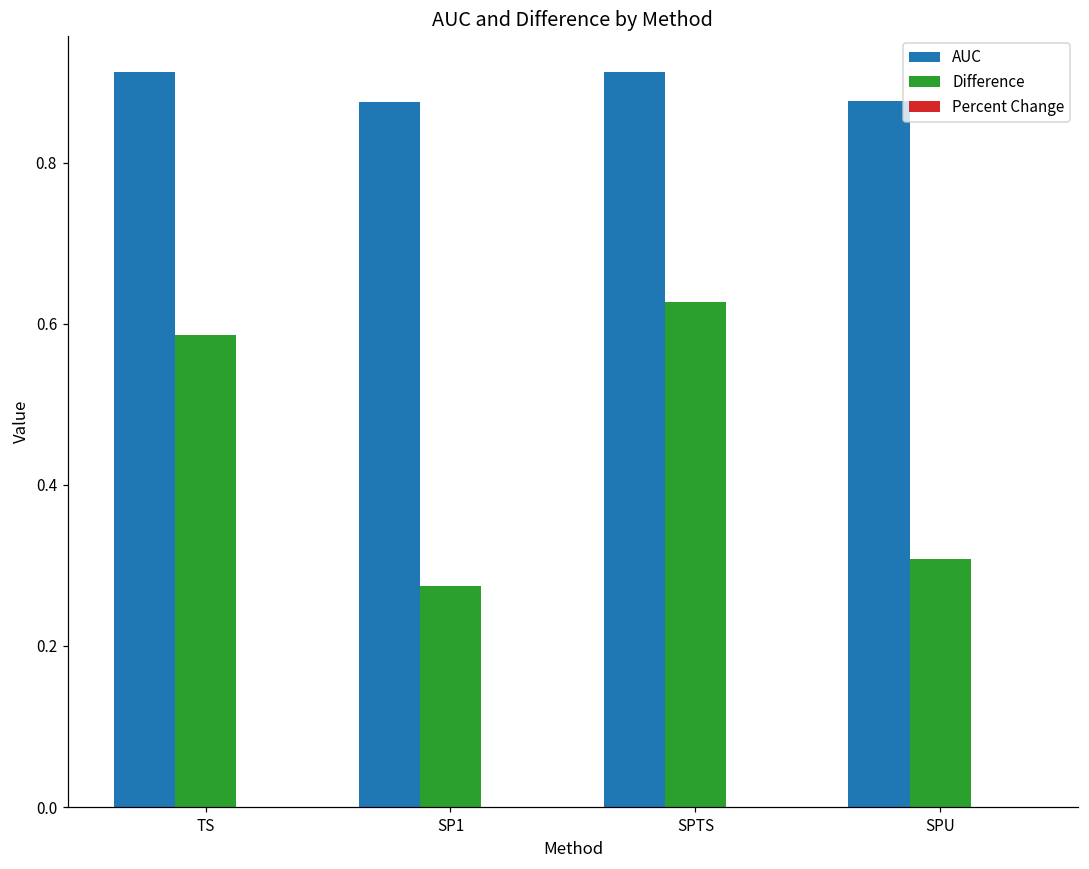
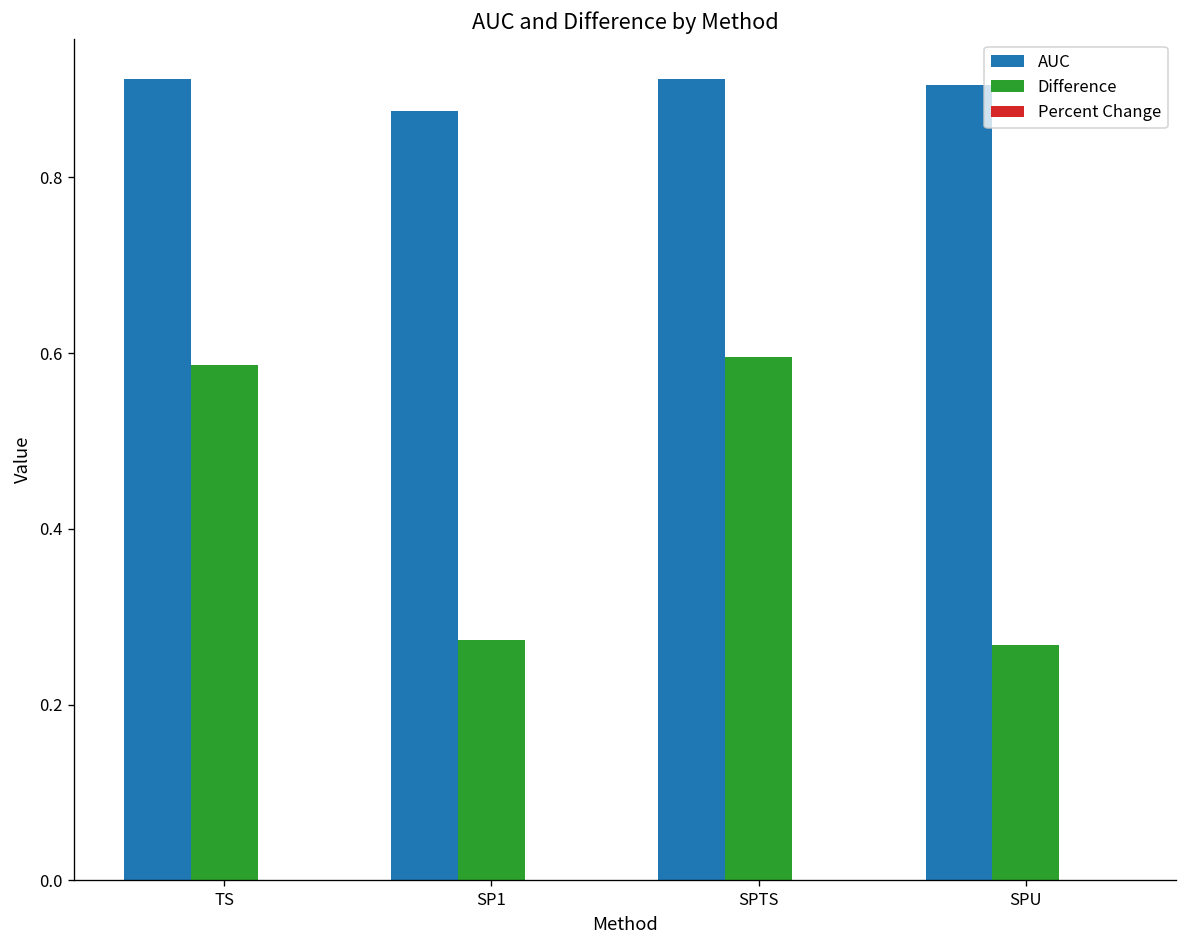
  {
    "AUC": {
      "TS": 0.91,
      "SP1": 0.88,
      "SPTS": 0.91,
-     "SPU": 0.88
+     "SPU": 0.91
    },
    "Difference": {
      "TS": 0.59,
      "SP1": 0.27,
-     "SPTS": 0.63,
-     "SPU": 0.31
+     "SPTS": 0.60,
+     "SPU": 0.27
    },
    "Percent Change": {
      "TS": 0.00,
      "SP1": 0.00,
      "SPTS": 0.00,
      "SPU": 0.00
    }
  }
